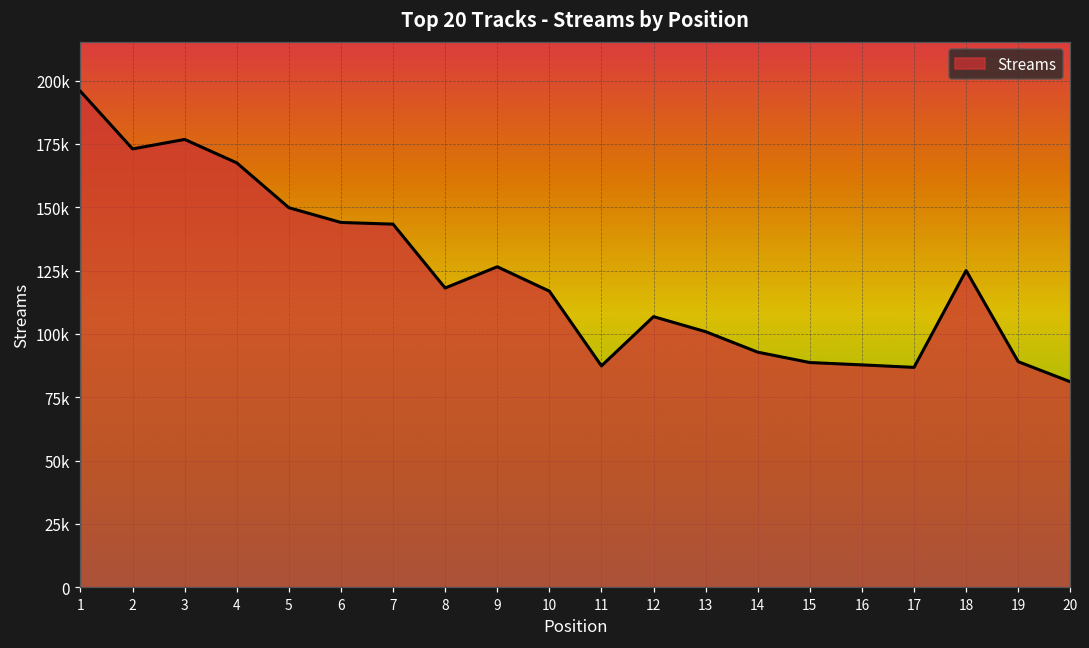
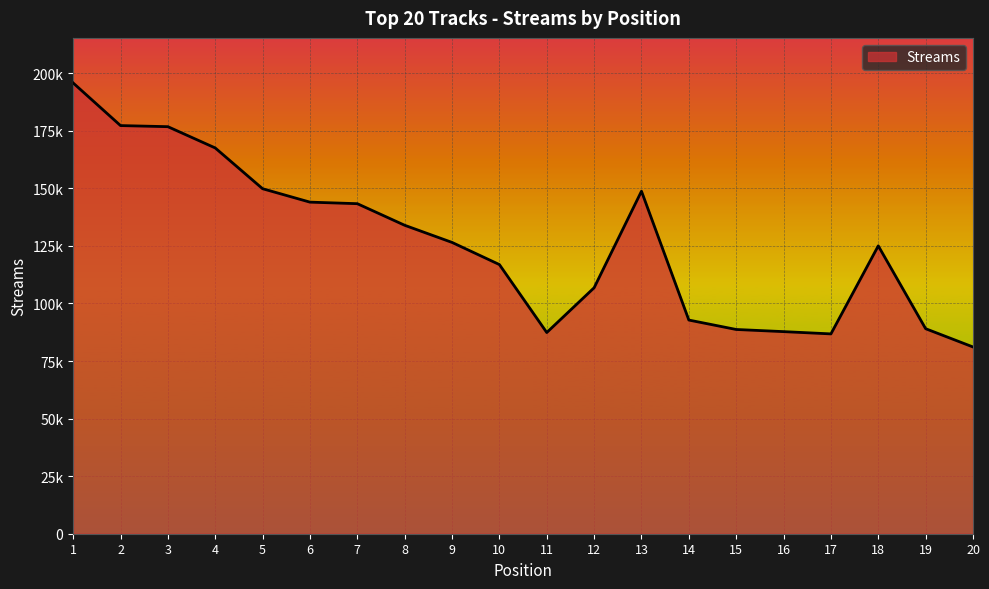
  {
    "1": 196000,
-   "2": 173000,
+   "2": 177000,
    "3": 177000,
    "4": 168000,
    "5": 150000,
    "6": 144000,
    "7": 143000,
-   "8": 118000,
+   "8": 134000,
    "9": 126000,
    "10": 117000,
    "11": 87000,
    "12": 107000,
-   "13": 101000,
+   "13": 149000,
    "14": 93000,
    "15": 89000,
    "16": 88000,
    "17": 87000,
    "18": 125000,
    "19": 89000,
    "20": 81000
  }
